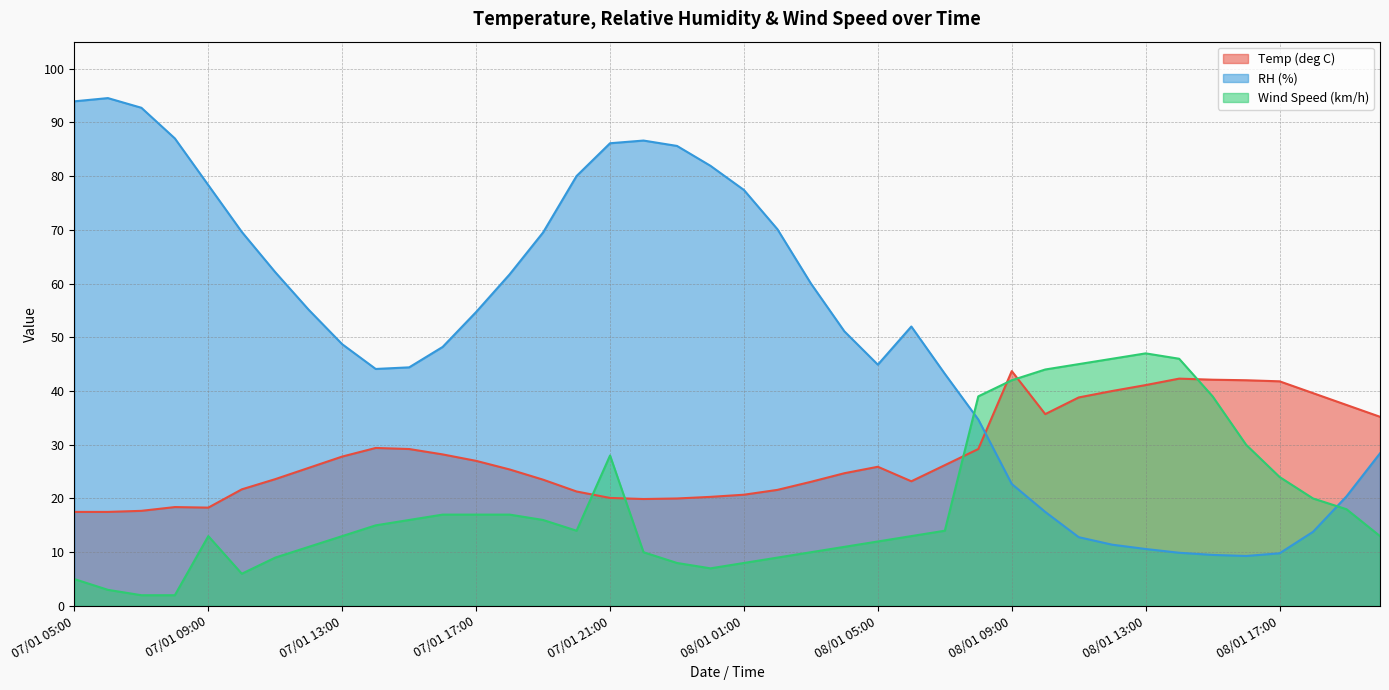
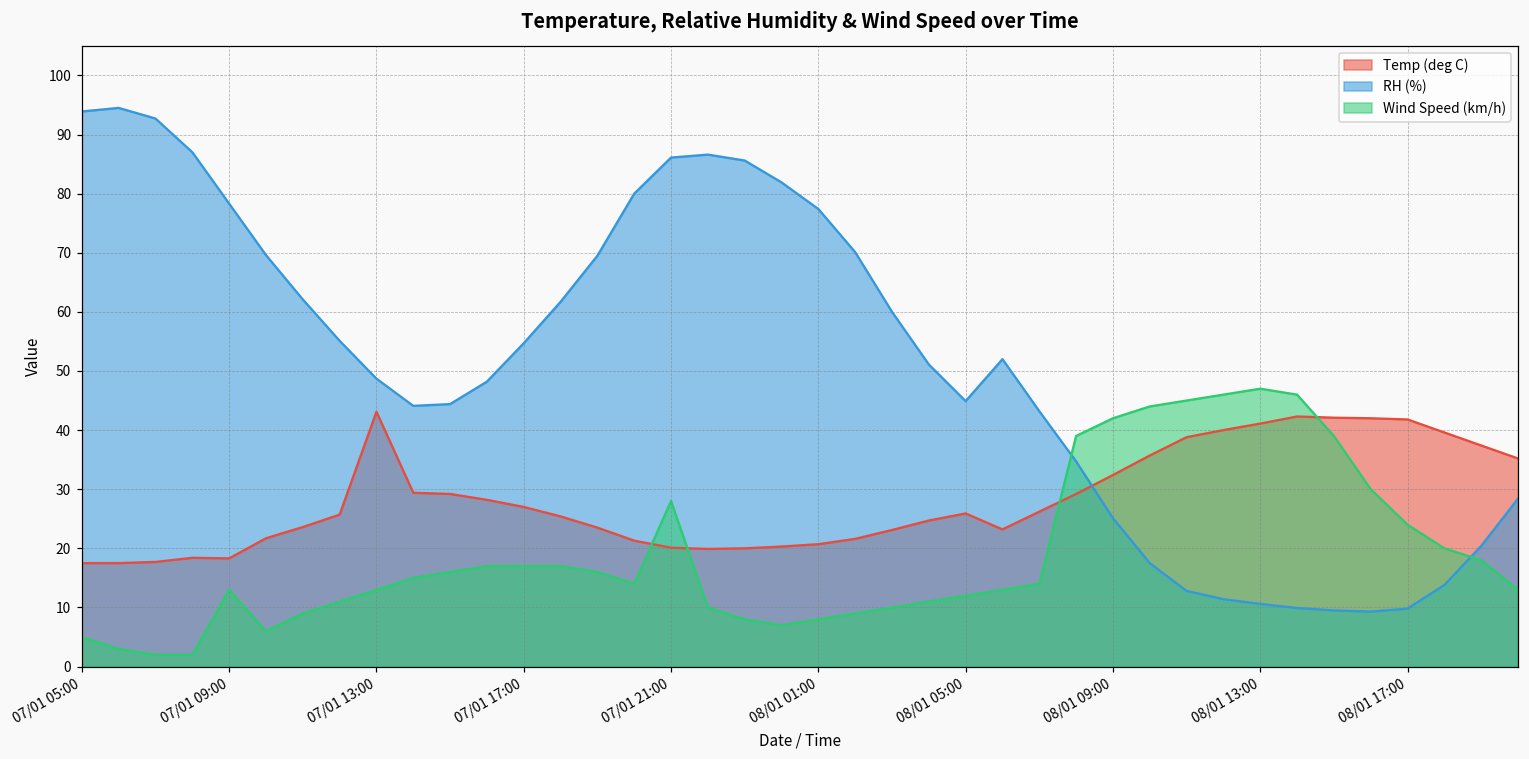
  {
    "Temp (deg C)": {
      "07/01 05:00": 18,
      "07/01 09:00": 18,
-     "07/01 13:00": 28,
+     "07/01 13:00": 43,
      "07/01 17:00": 27,
      "07/01 21:00": 20,
      "08/01 01:00": 21,
      "08/01 05:00": 26,
-     "08/01 09:00": 44,
+     "08/01 09:00": 32,
      "08/01 13:00": 41,
      "08/01 17:00": 42
    },
    "RH (%)": {
      "07/01 05:00": 94,
      "07/01 09:00": 78,
      "07/01 13:00": 49,
      "07/01 17:00": 55,
      "07/01 21:00": 86,
      "08/01 01:00": 77,
      "08/01 05:00": 45,
-     "08/01 09:00": 23,
+     "08/01 09:00": 25,
      "08/01 13:00": 11,
      "08/01 17:00": 10
    },
    "Wind Speed (km/h)": {
      "07/01 05:00": 5,
      "07/01 09:00": 13,
      "07/01 13:00": 13,
      "07/01 17:00": 17,
      "07/01 21:00": 28,
      "08/01 01:00": 8,
      "08/01 05:00": 12,
      "08/01 09:00": 42,
      "08/01 13:00": 47,
      "08/01 17:00": 24
    }
  }
